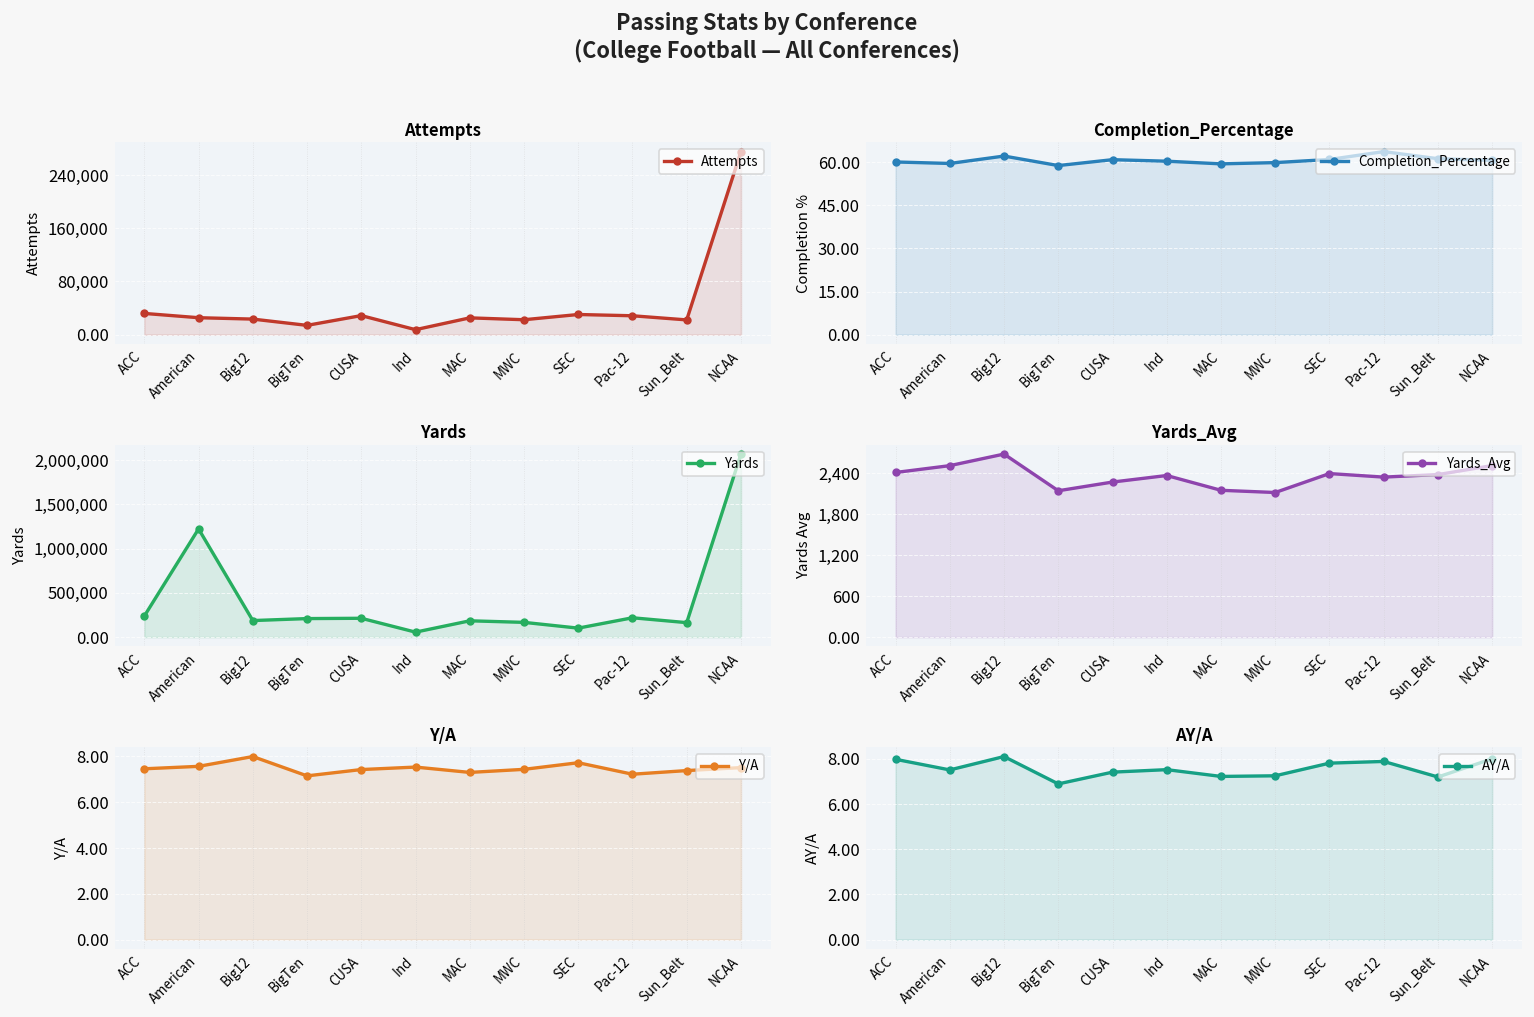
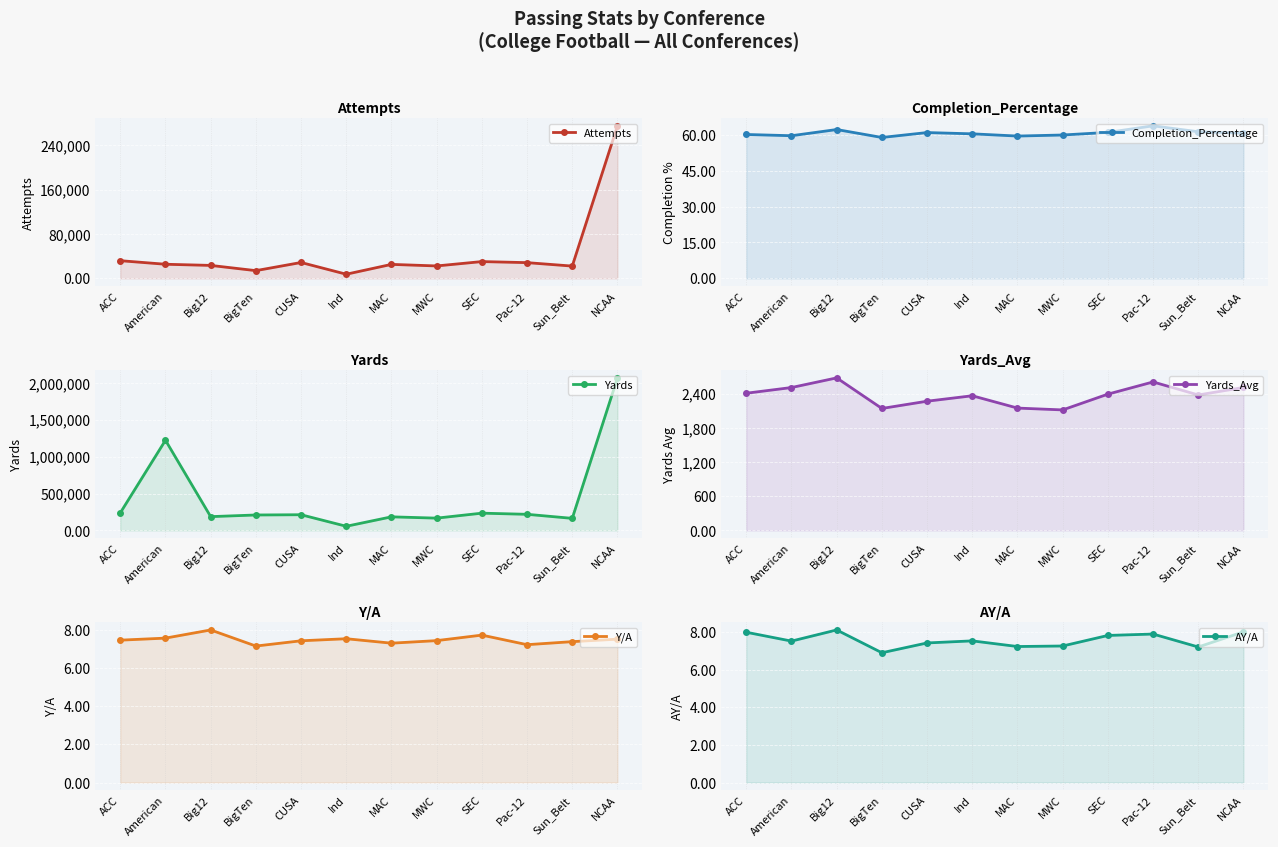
  {
    "Attempts": {
      "ACC": "30,000",
      "American": "30,000",
      "Big12": "20,000",
      "BigTen": "10,000",
      "CUSA": "30,000",
      "Ind": "10,000",
      "MAC": "30,000",
      "MWC": "20,000",
      "SEC": "30,000",
      "Pac-12": "30,000",
      "Sun_Belt": "20,000"
    },
    "Completion_Percentage": {
      "ACC": "60",
      "American": "60",
      "Big12": "62",
      "BigTen": "59",
      "CUSA": "61",
      "Ind": "60",
      "MAC": "59",
      "MWC": "60"
    },
    "Yards": {
      "ACC": "200,000",
      "American": "1,200,000",
      "Big12": "200,000",
      "BigTen": "200,000",
      "CUSA": "200,000",
      "Ind": "100,000",
      "MAC": "200,000",
      "MWC": "200,000",
-     "SEC": "100,000",
+     "SEC": "200,000",
      "Pac-12": "200,000",
      "Sun_Belt": "200,000"
    },
    "Yards_Avg": {
      "ACC": "2,400",
      "American": "2,500",
      "Big12": "2,700",
      "BigTen": "2,100",
      "CUSA": "2,300",
      "Ind": "2,400",
      "MAC": "2,100",
      "MWC": "2,100",
      "SEC": "2,400",
-     "Pac-12": "2,300",
+     "Pac-12": "2,600",
      "Sun_Belt": "2,400"
    },
    "Y/A": {
      "ACC": "7.5",
      "American": "7.6",
      "Big12": "8.0",
      "BigTen": "7.2",
      "CUSA": "7.4",
      "Ind": "7.5",
      "MAC": "7.3",
      "MWC": "7.4",
      "SEC": "7.7",
      "Pac-12": "7.2",
      "Sun_Belt": "7.4"
    },
    "AY/A": {
      "ACC": "8.0",
      "American": "7.5",
      "Big12": "8.1",
      "BigTen": "6.9",
      "CUSA": "7.4",
      "Ind": "7.5",
      "MAC": "7.2",
      "MWC": "7.3",
      "SEC": "7.8",
      "Pac-12": "7.9",
      "Sun_Belt": "7.2"
    }
  }
